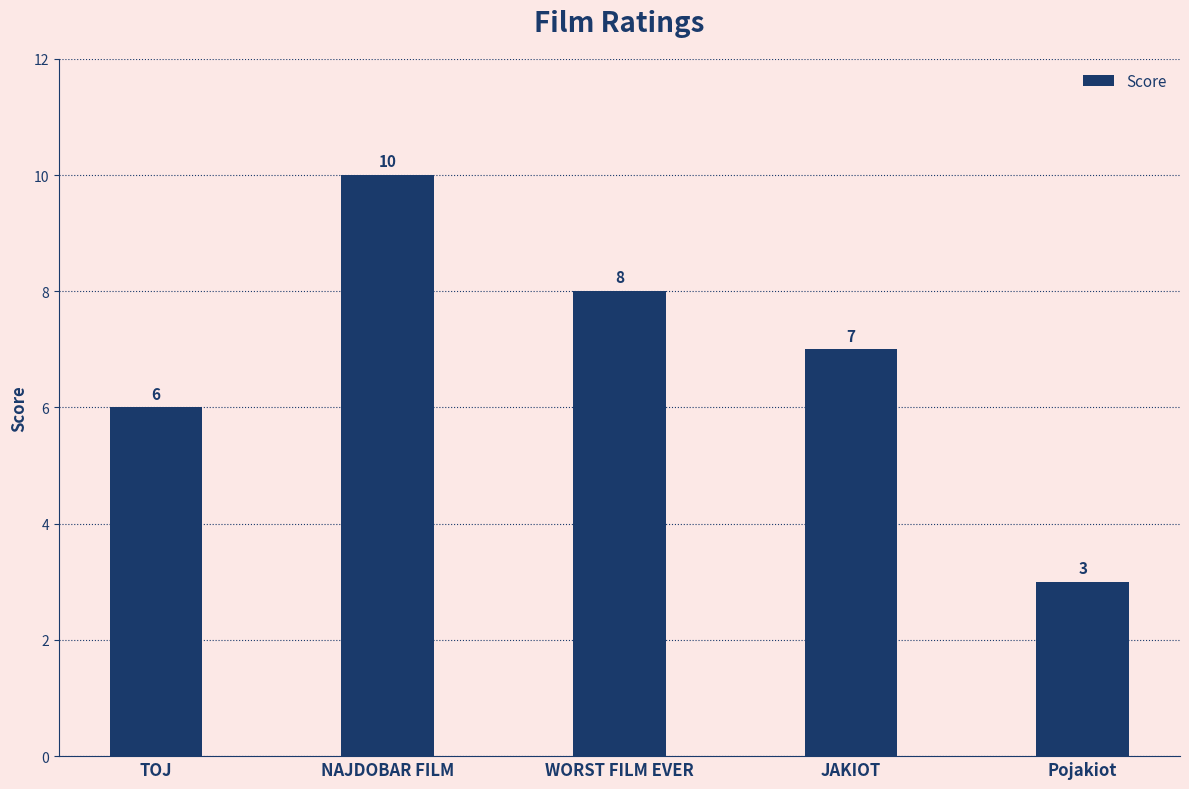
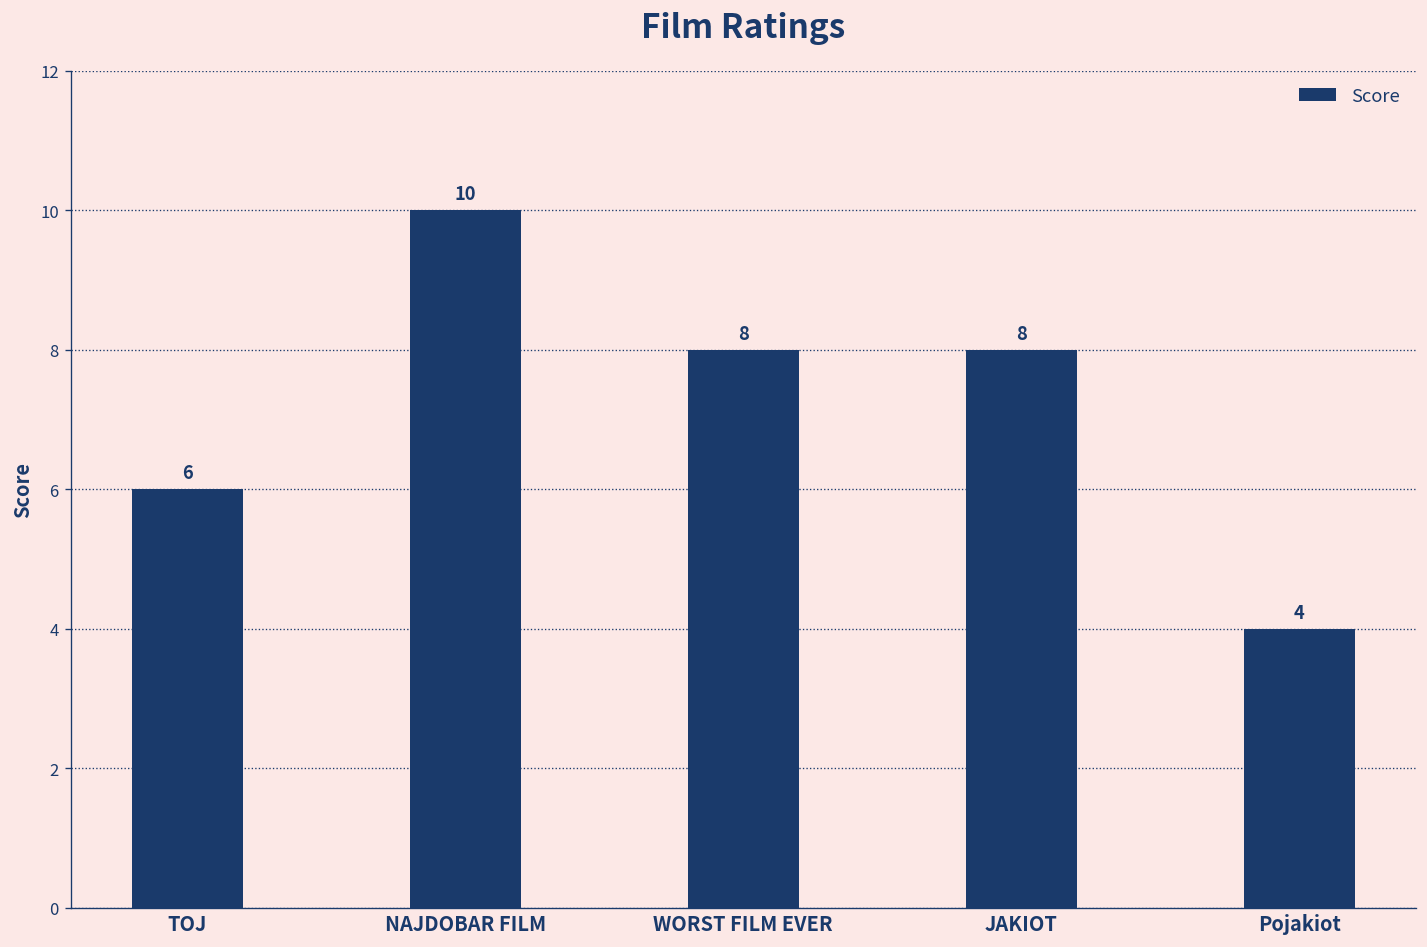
  {
    "TOJ": 6,
    "NAJDOBAR FILM": 10,
    "WORST FILM EVER": 8,
-   "JAKIOT": 7,
-   "Pojakiot": 3
+   "JAKIOT": 8,
+   "Pojakiot": 4
  }
